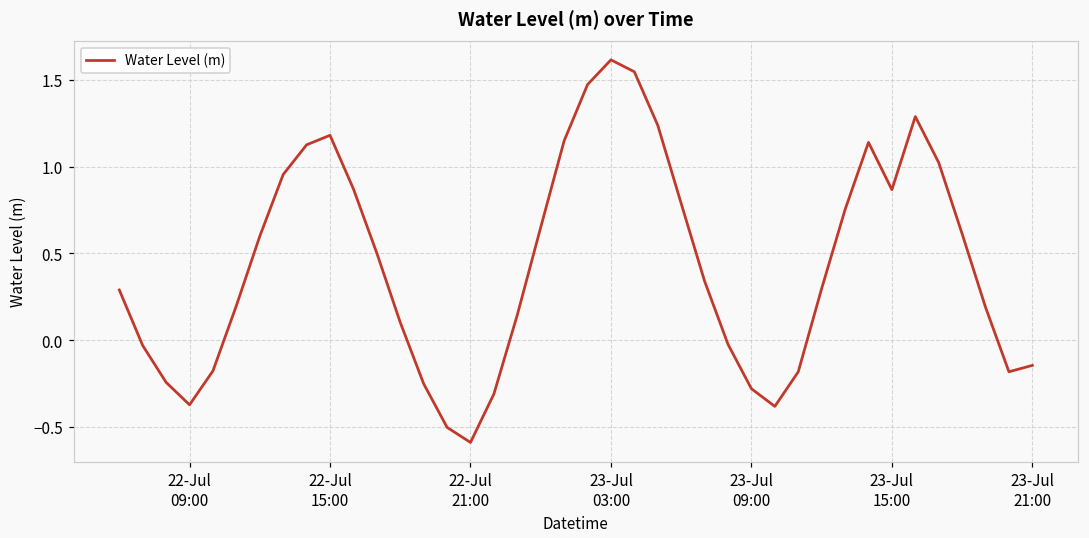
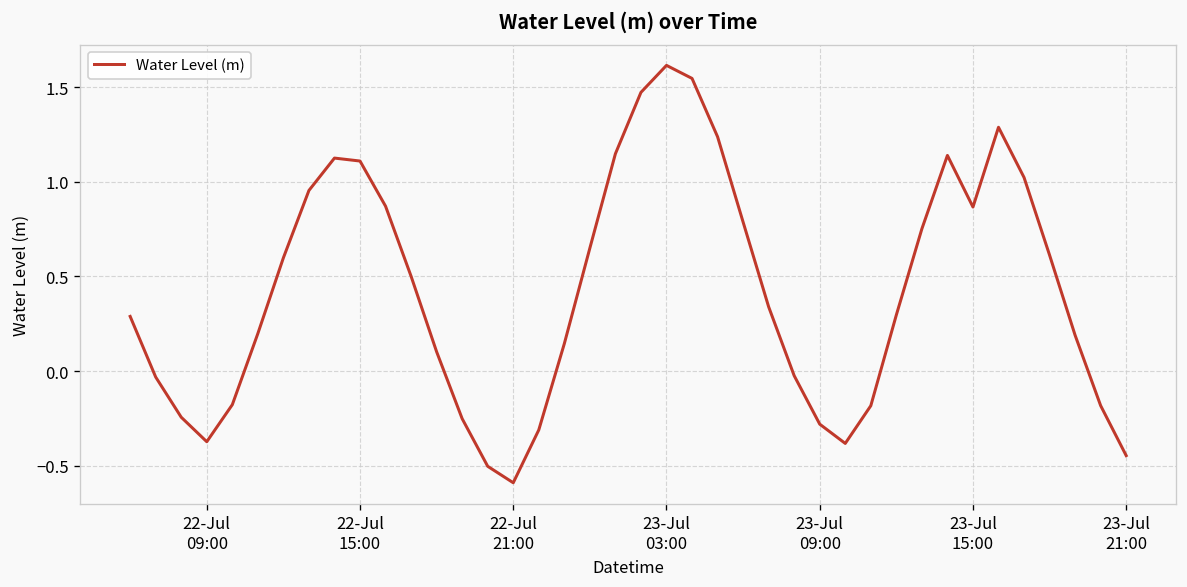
  {
    "22-Jul 09:00": -0.37,
-   "22-Jul 15:00": 1.18,
+   "22-Jul 15:00": 1.11,
    "22-Jul 21:00": -0.59,
    "23-Jul 03:00": 1.61,
    "23-Jul 09:00": -0.28,
    "23-Jul 15:00": 0.87,
-   "23-Jul 21:00": -0.15
+   "23-Jul 21:00": -0.45
  }
